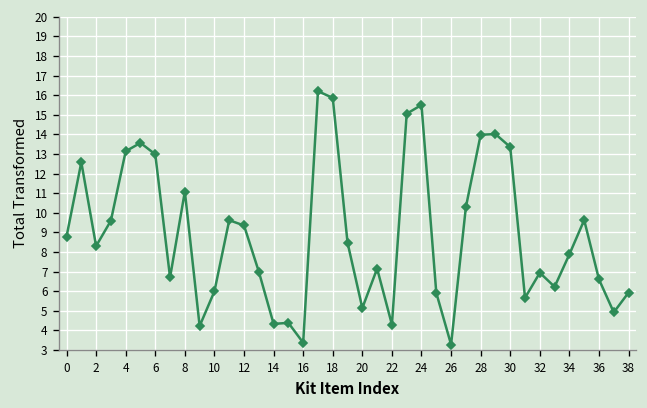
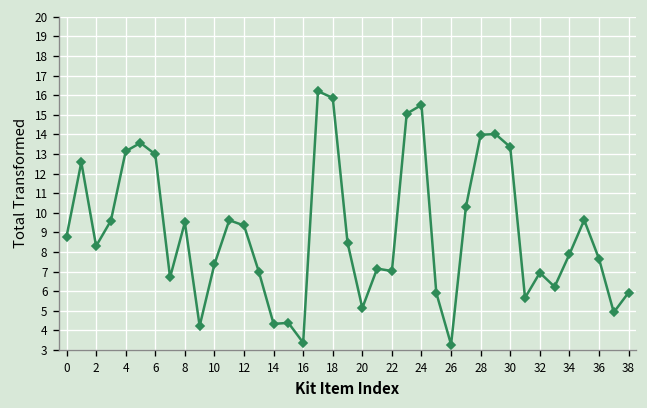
  {
    "0": 8.8,
    "2": 8.3,
    "4": 13.1,
    "6": 13.0,
-   "8": 11.1,
-   "10": 6.0,
+   "8": 9.5,
+   "10": 7.4,
    "12": 9.4,
    "14": 4.3,
    "16": 3.4,
    "18": 15.9,
    "20": 5.1,
-   "22": 4.3,
+   "22": 7.0,
    "24": 15.5,
    "26": 3.3,
    "28": 14.0,
    "30": 13.4,
    "32": 6.9,
    "34": 7.9,
-   "36": 6.6,
+   "36": 7.7,
    "38": 5.9
  }
